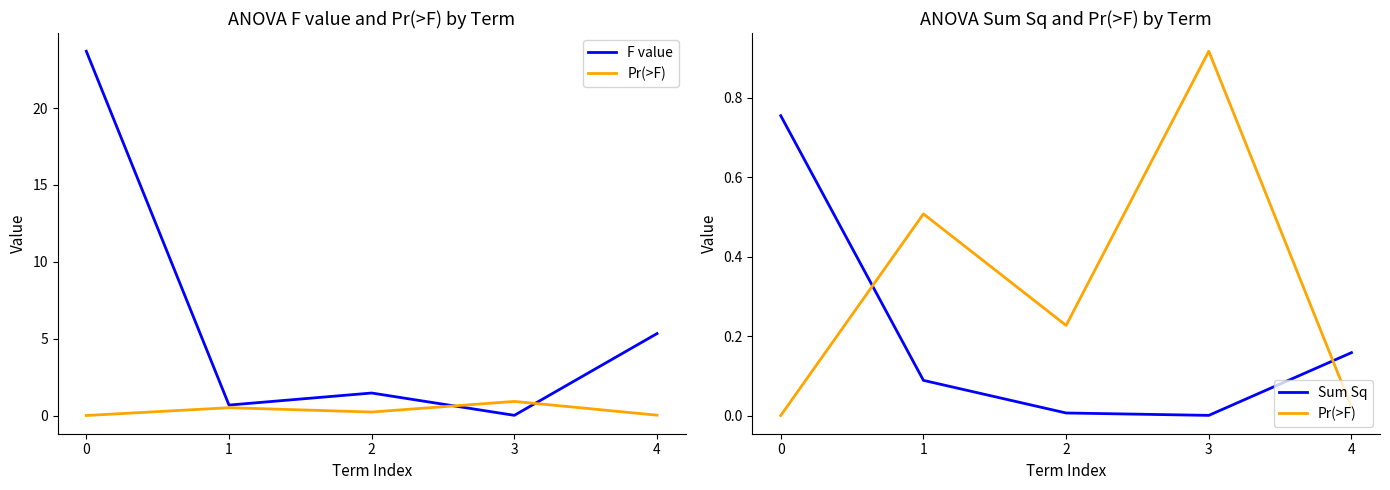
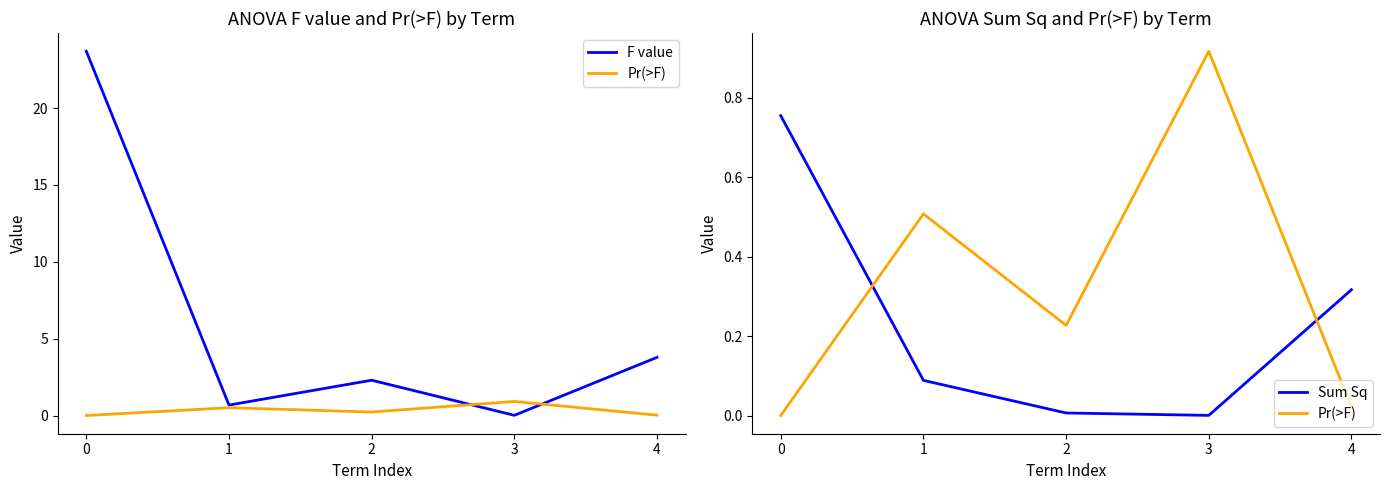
  {
    "ANOVA F value and Pr(>F) by Term": {
      "F value": {
        "0": 23.7,
        "1": 0.7,
-       "2": 1.5,
+       "2": 2.3,
        "3": 0.0,
-       "4": 5.3
+       "4": 3.8
      },
      "Pr(>F)": {
        "0": 0.0,
        "1": 0.5,
        "2": 0.2,
        "3": 0.9,
        "4": 0.0
      }
    },
    "ANOVA Sum Sq and Pr(>F) by Term": {
      "Sum Sq": {
        "0": 0.75,
        "1": 0.09,
        "2": 0.01,
        "3": 0.00,
-       "4": 0.16
+       "4": 0.32
      },
      "Pr(>F)": {
        "0": 0.00,
        "1": 0.51,
        "2": 0.23,
        "3": 0.92
      }
    }
  }
